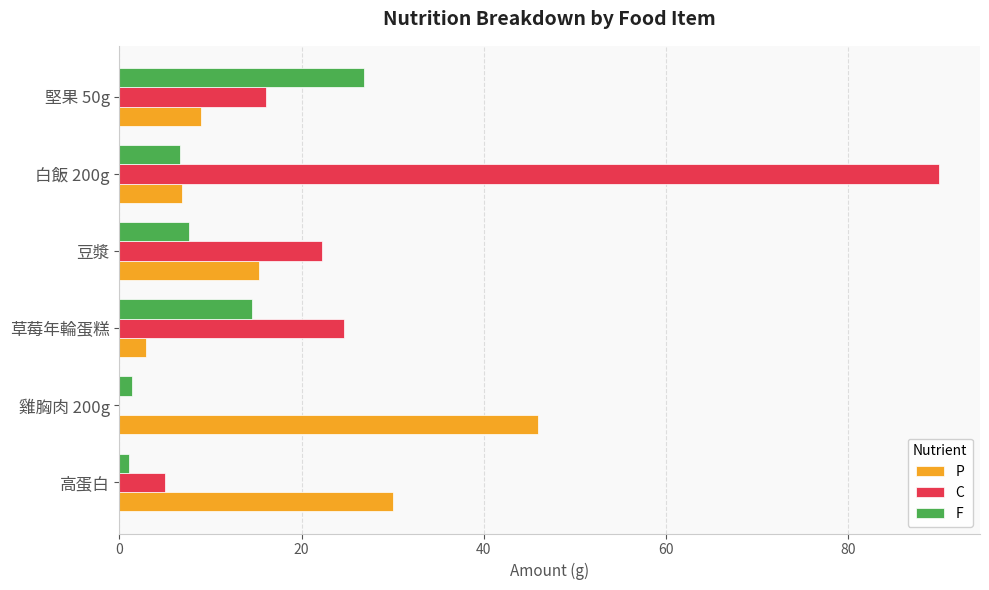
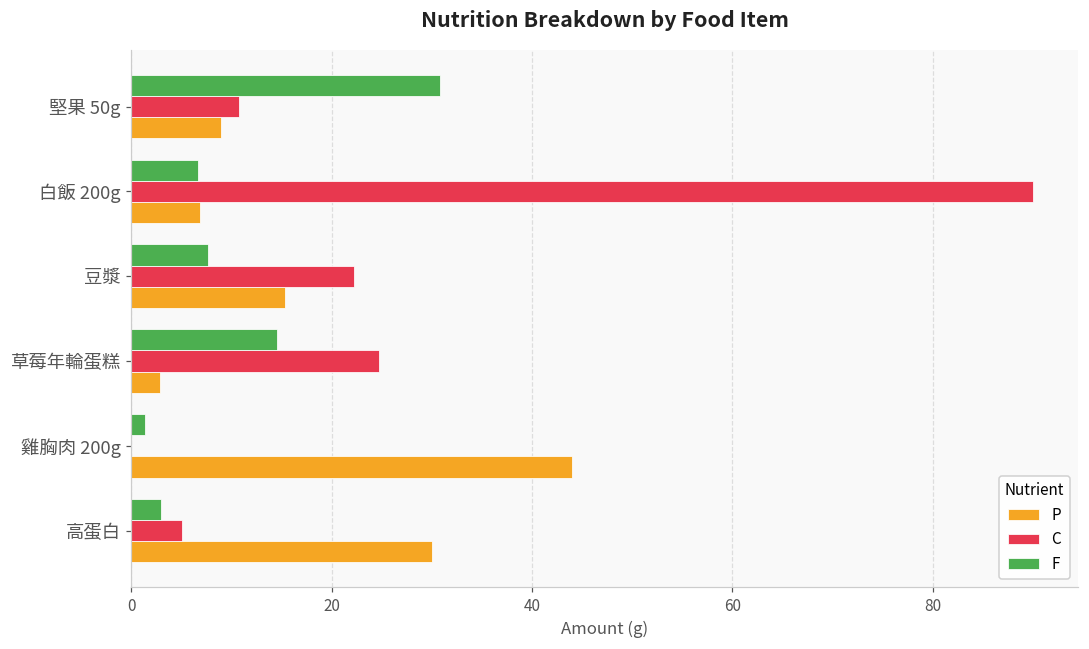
  {
    "P": {
      "堅果 50g": 9,
      "白飯 200g": 7,
      "豆漿": 15,
      "草莓年輪蛋糕": 3,
-     "雞胸肉 200g": 46,
+     "雞胸肉 200g": 44,
      "高蛋白": 30
    },
    "C": {
-     "堅果 50g": 16,
+     "堅果 50g": 11,
      "白飯 200g": 90,
      "豆漿": 22,
      "草莓年輪蛋糕": 25,
      "雞胸肉 200g": 0,
      "高蛋白": 5
    },
    "F": {
-     "堅果 50g": 27,
+     "堅果 50g": 31,
      "白飯 200g": 7,
      "豆漿": 8,
      "草莓年輪蛋糕": 15,
      "雞胸肉 200g": 1,
-     "高蛋白": 1
+     "高蛋白": 3
    }
  }
